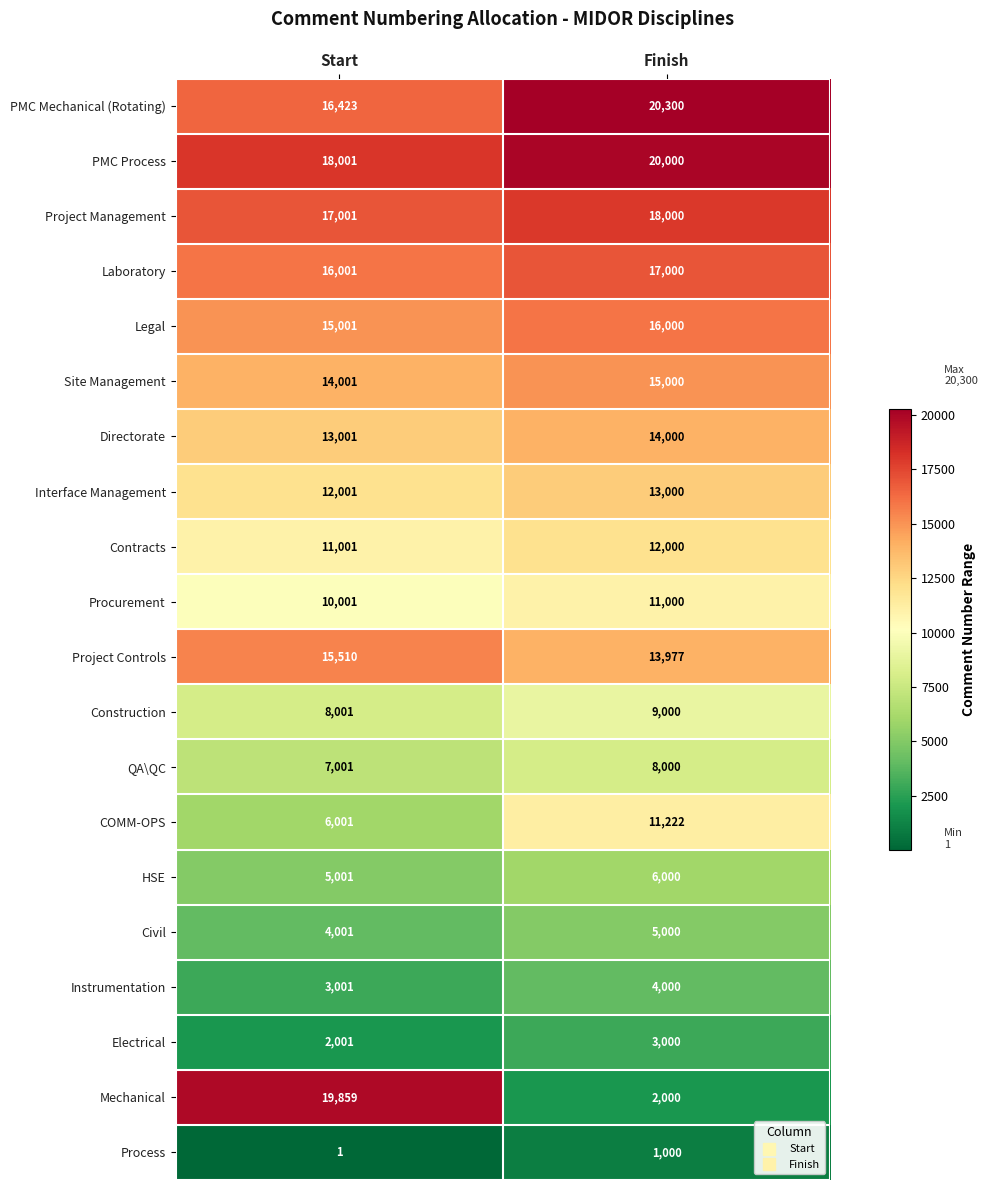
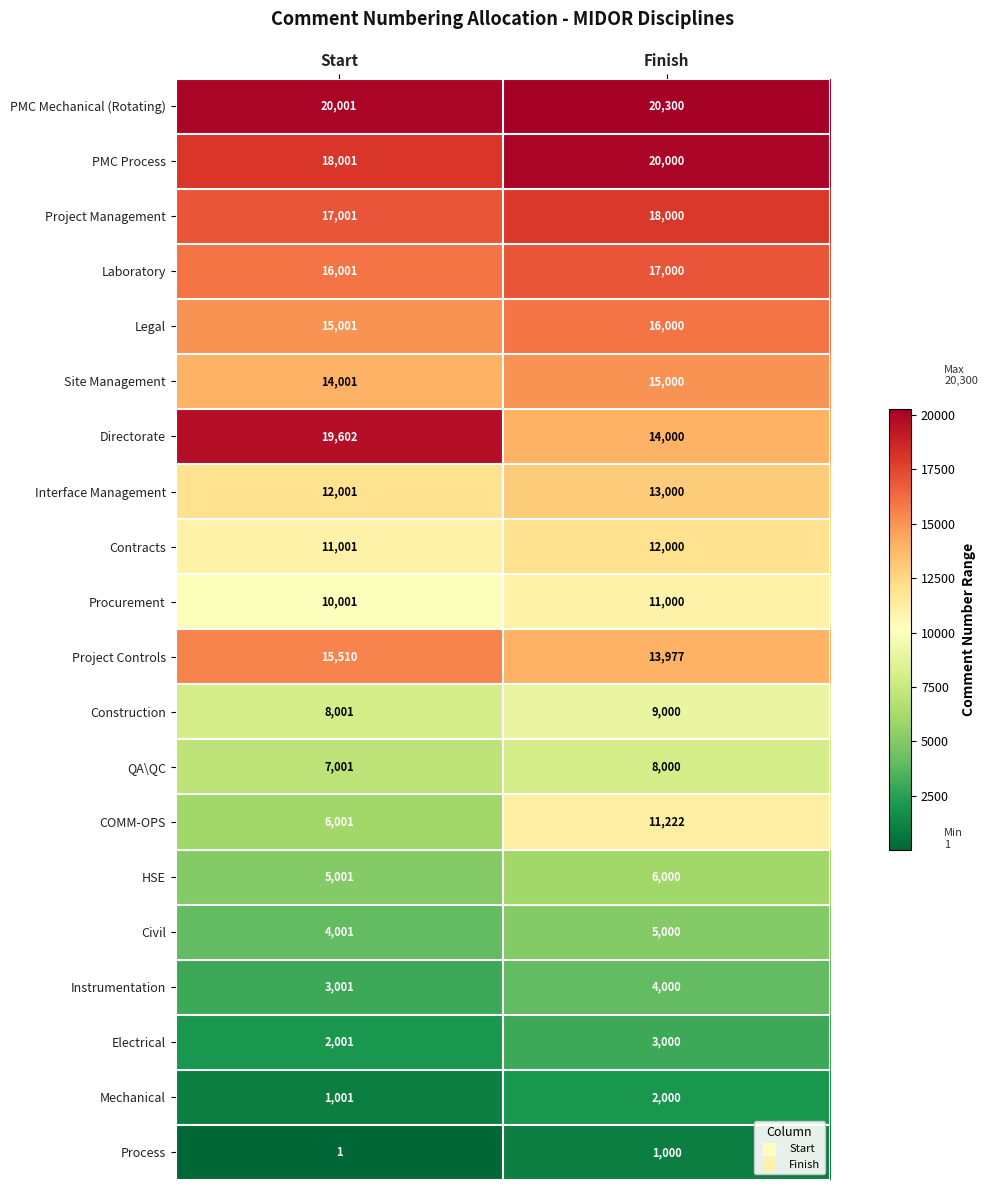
  {
    "PMC Mechanical (Rotating)": {
-     "Start": "16,423",
+     "Start": "20,001",
      "Finish": "20,300"
    },
    "PMC Process": {
      "Start": "18,001",
      "Finish": "20,000"
    },
    "Project Management": {
      "Start": "17,001",
      "Finish": "18,000"
    },
    "Laboratory": {
      "Start": "16,001",
      "Finish": "17,000"
    },
    "Legal": {
      "Start": "15,001",
      "Finish": "16,000"
    },
    "Site Management": {
      "Start": "14,001",
      "Finish": "15,000"
    },
    "Directorate": {
-     "Start": "13,001",
+     "Start": "19,602",
      "Finish": "14,000"
    },
    "Interface Management": {
      "Start": "12,001",
      "Finish": "13,000"
    },
    "Contracts": {
      "Start": "11,001",
      "Finish": "12,000"
    },
    "Procurement": {
      "Start": "10,001",
      "Finish": "11,000"
    },
    "Project Controls": {
      "Start": "15,510",
      "Finish": "13,977"
    },
    "Construction": {
      "Start": "8,001",
      "Finish": "9,000"
    },
    "QA\\QC": {
      "Start": "7,001",
      "Finish": "8,000"
    },
    "COMM-OPS": {
      "Start": "6,001",
      "Finish": "11,222"
    },
    "HSE": {
      "Start": "5,001",
      "Finish": "6,000"
    },
    "Civil": {
      "Start": "4,001",
      "Finish": "5,000"
    },
    "Instrumentation": {
      "Start": "3,001",
      "Finish": "4,000"
    },
    "Electrical": {
      "Start": "2,001",
      "Finish": "3,000"
    },
    "Mechanical": {
-     "Start": "19,859",
+     "Start": "1,001",
      "Finish": "2,000"
    },
    "Process": {
      "Start": "1",
      "Finish": "1,000"
    }
  }
